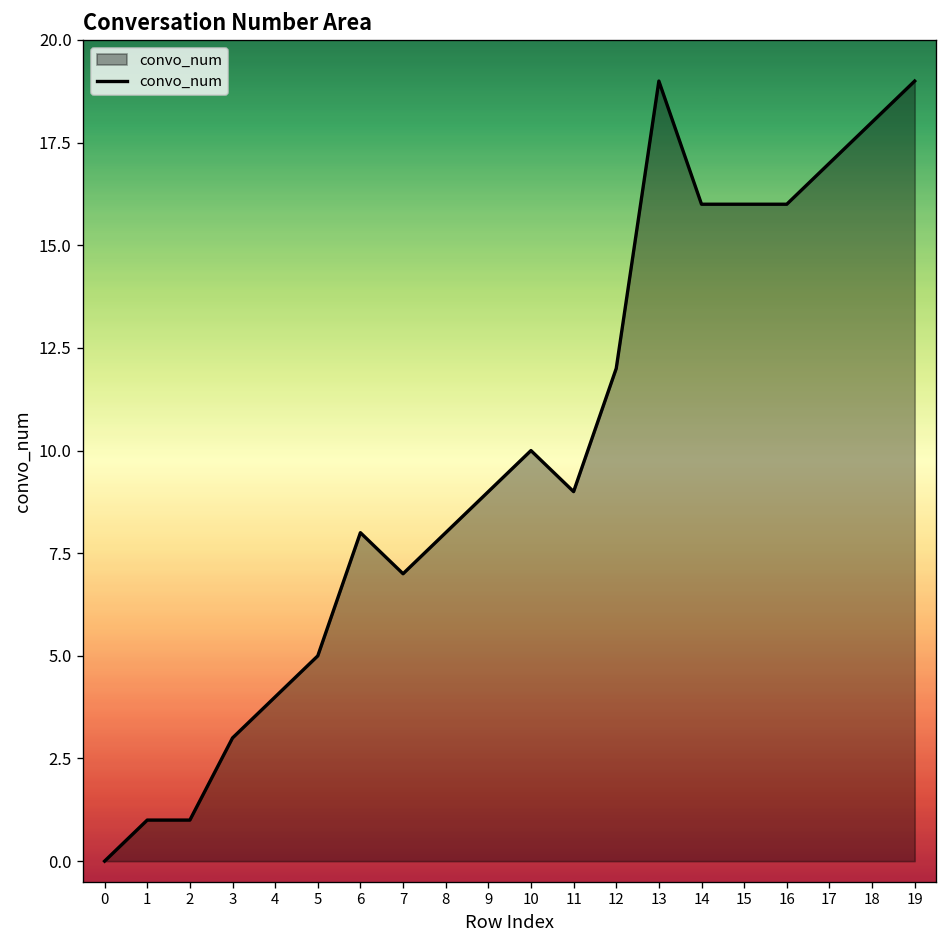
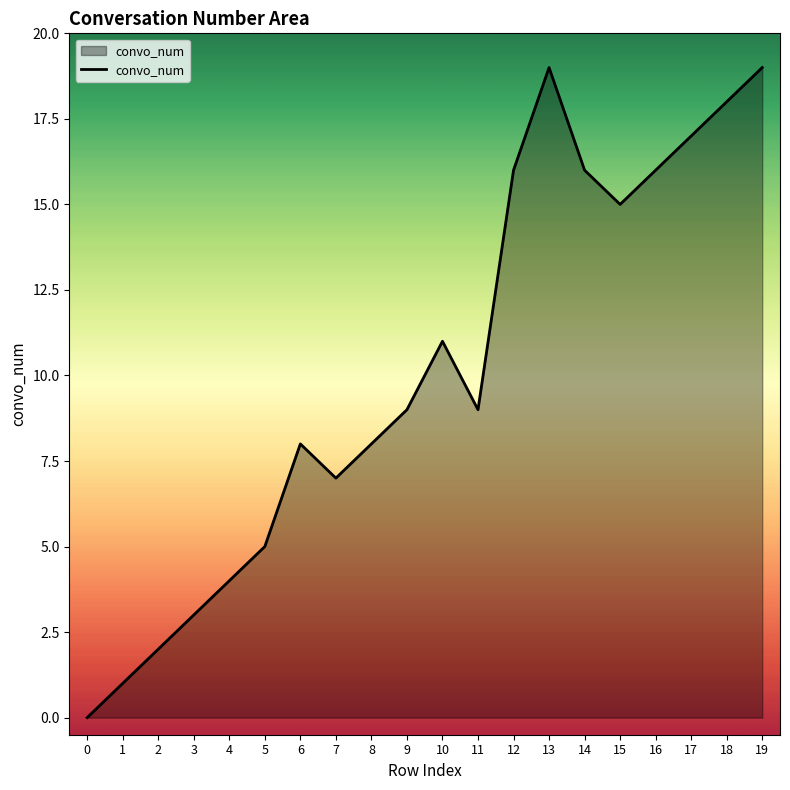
  {
    "0": 0,
    "1": 1,
-   "2": 1,
+   "2": 2,
    "3": 3,
    "4": 4,
    "5": 5,
    "6": 8,
    "7": 7,
    "8": 8,
    "9": 9,
-   "10": 10,
+   "10": 11,
    "11": 9,
-   "12": 12,
+   "12": 16,
    "13": 19,
    "14": 16,
-   "15": 16,
+   "15": 15,
    "16": 16,
    "17": 17,
    "18": 18,
    "19": 19
  }
